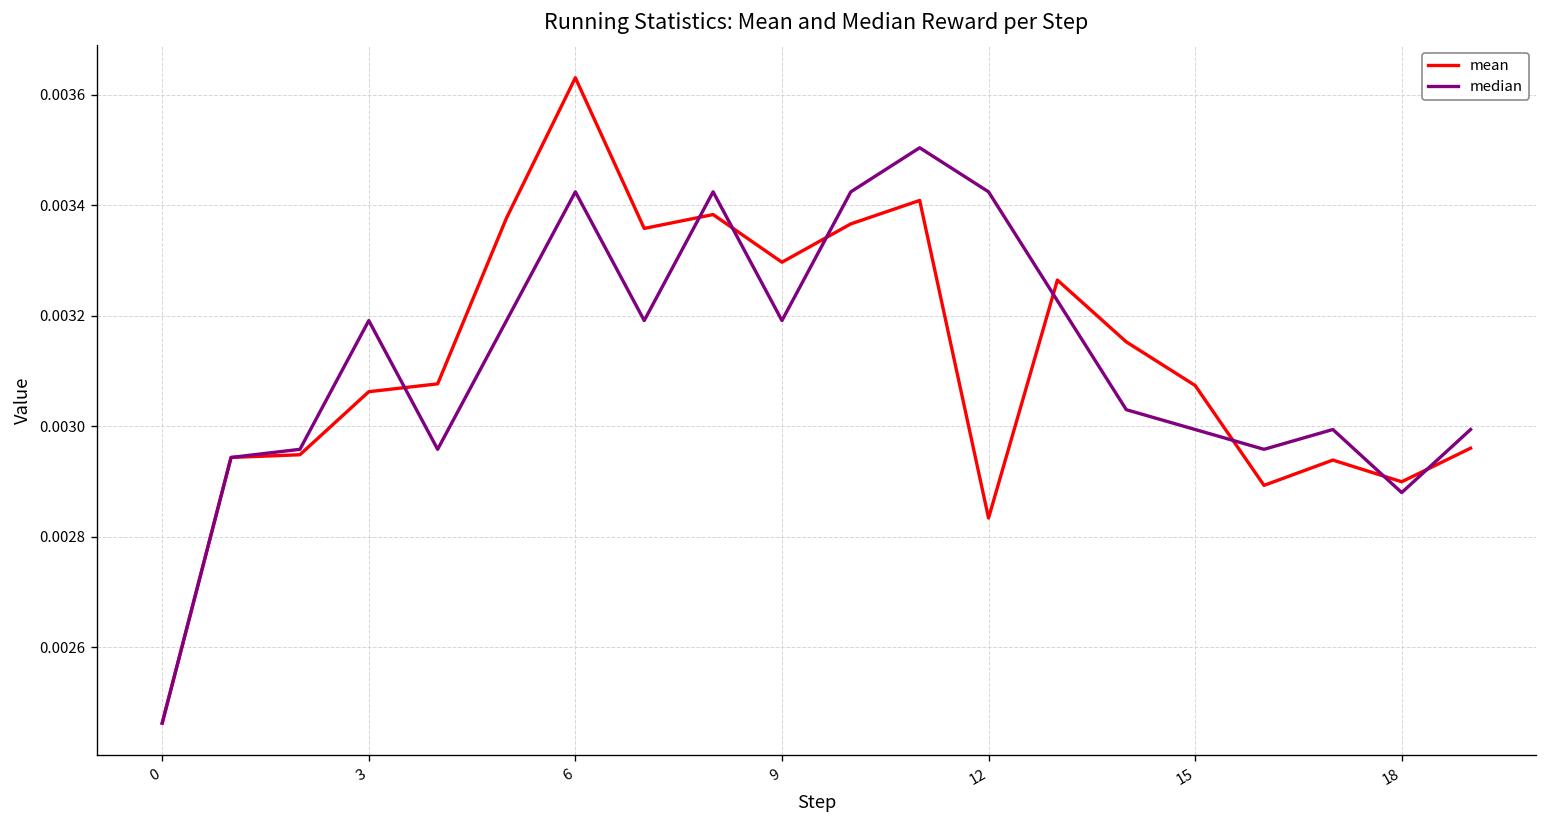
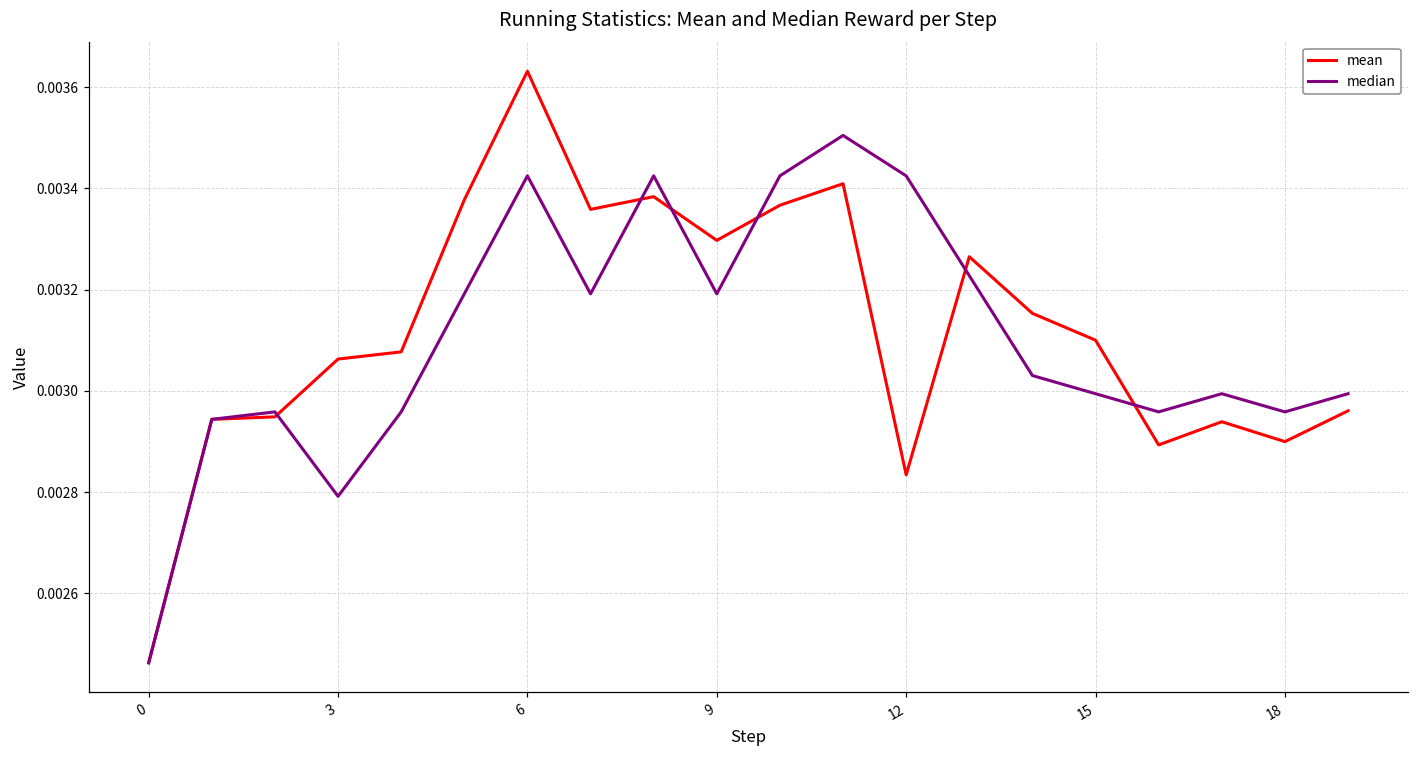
  {
    "mean": {
      "3": 0.00306,
      "6": 0.00363,
      "9": 0.00330,
      "12": 0.00283,
-     "15": 0.00307,
+     "15": 0.00310,
      "18": 0.00290
    },
    "median": {
-     "3": 0.00319,
+     "3": 0.00279,
      "6": 0.00342,
      "9": 0.00319,
      "12": 0.00342,
      "15": 0.00299,
-     "18": 0.00288
+     "18": 0.00296
    }
  }
